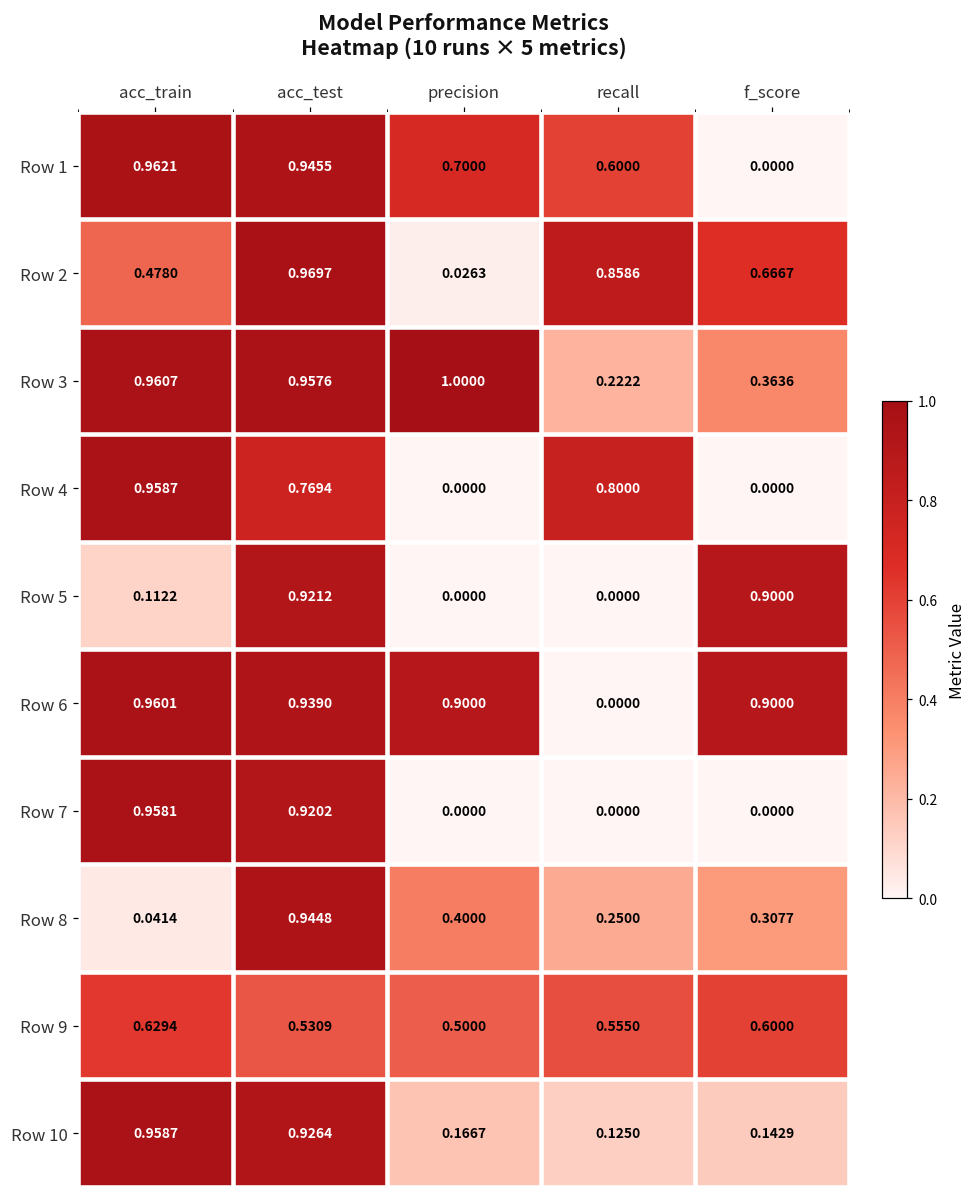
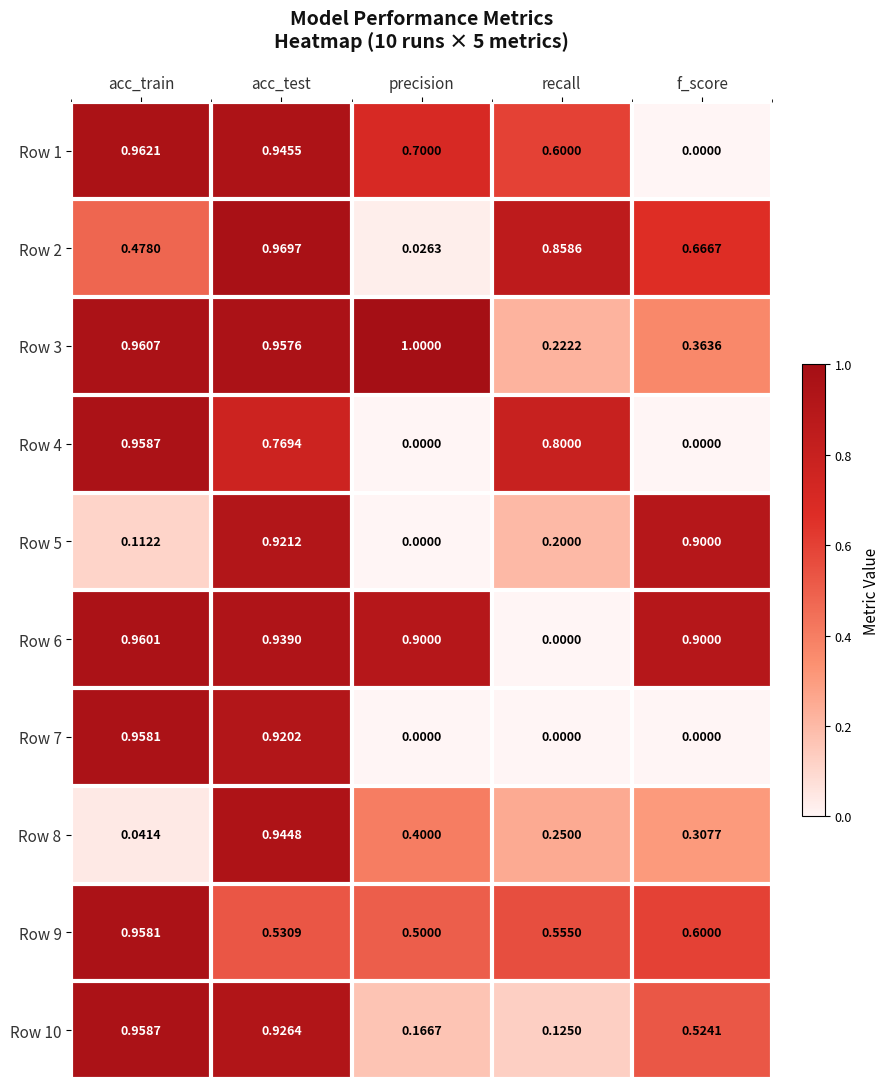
  {
    "Row 1": {
      "acc_train": 0.9621,
      "acc_test": 0.9455,
      "precision": 0.7000,
      "recall": 0.6000,
      "f_score": 0.0000
    },
    "Row 2": {
      "acc_train": 0.4780,
      "acc_test": 0.9697,
      "precision": 0.0263,
      "recall": 0.8586,
      "f_score": 0.6667
    },
    "Row 3": {
      "acc_train": 0.9607,
      "acc_test": 0.9576,
      "precision": 1.0000,
      "recall": 0.2222,
      "f_score": 0.3636
    },
    "Row 4": {
      "acc_train": 0.9587,
      "acc_test": 0.7694,
      "precision": 0.0000,
      "recall": 0.8000,
      "f_score": 0.0000
    },
    "Row 5": {
      "acc_train": 0.1122,
      "acc_test": 0.9212,
      "precision": 0.0000,
-     "recall": 0.0000,
+     "recall": 0.2000,
      "f_score": 0.9000
    },
    "Row 6": {
      "acc_train": 0.9601,
      "acc_test": 0.9390,
      "precision": 0.9000,
      "recall": 0.0000,
      "f_score": 0.9000
    },
    "Row 7": {
      "acc_train": 0.9581,
      "acc_test": 0.9202,
      "precision": 0.0000,
      "recall": 0.0000,
      "f_score": 0.0000
    },
    "Row 8": {
      "acc_train": 0.0414,
      "acc_test": 0.9448,
      "precision": 0.4000,
      "recall": 0.2500,
      "f_score": 0.3077
    },
    "Row 9": {
-     "acc_train": 0.6294,
+     "acc_train": 0.9581,
      "acc_test": 0.5309,
      "precision": 0.5000,
      "recall": 0.5550,
      "f_score": 0.6000
    },
    "Row 10": {
      "acc_train": 0.9587,
      "acc_test": 0.9264,
      "precision": 0.1667,
      "recall": 0.1250,
-     "f_score": 0.1429
+     "f_score": 0.5241
    }
  }
